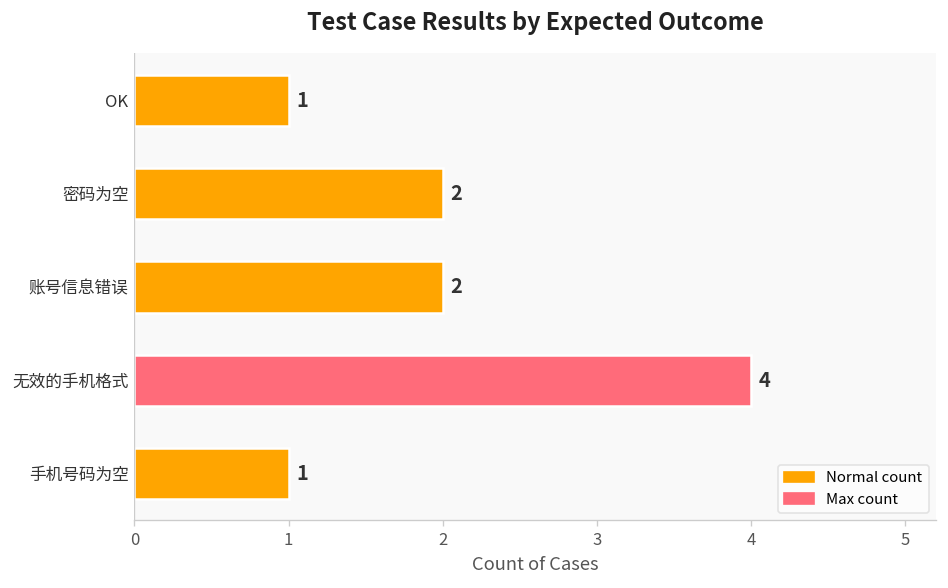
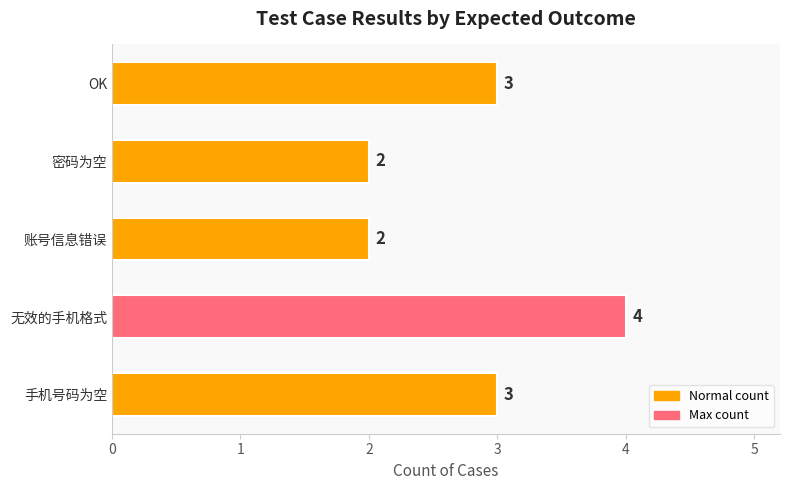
  {
-   "OK": 1,
+   "OK": 3,
    "密码为空": 2,
    "账号信息错误": 2,
    "无效的手机格式": 4,
-   "手机号码为空": 1
+   "手机号码为空": 3
  }
